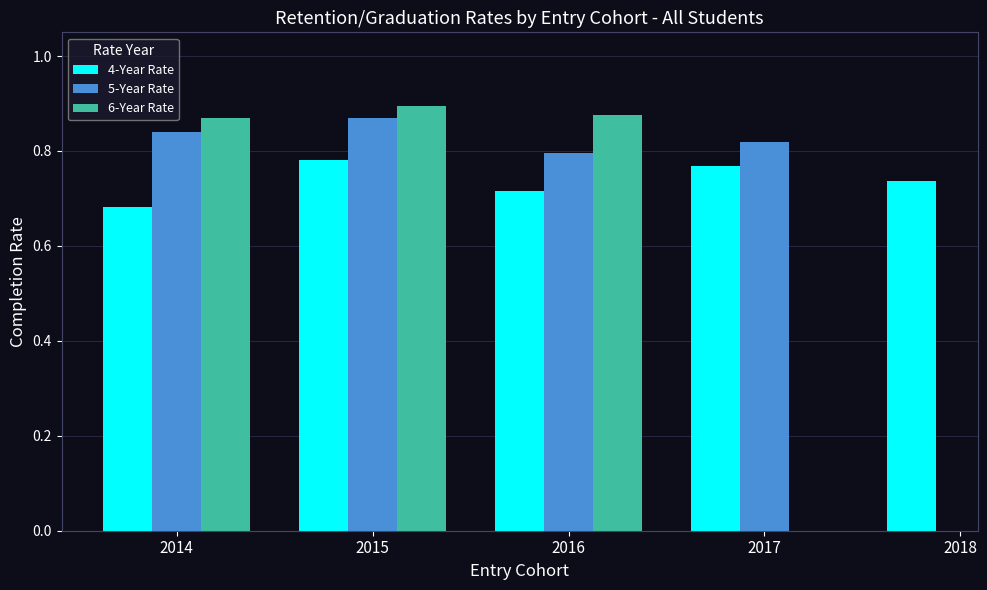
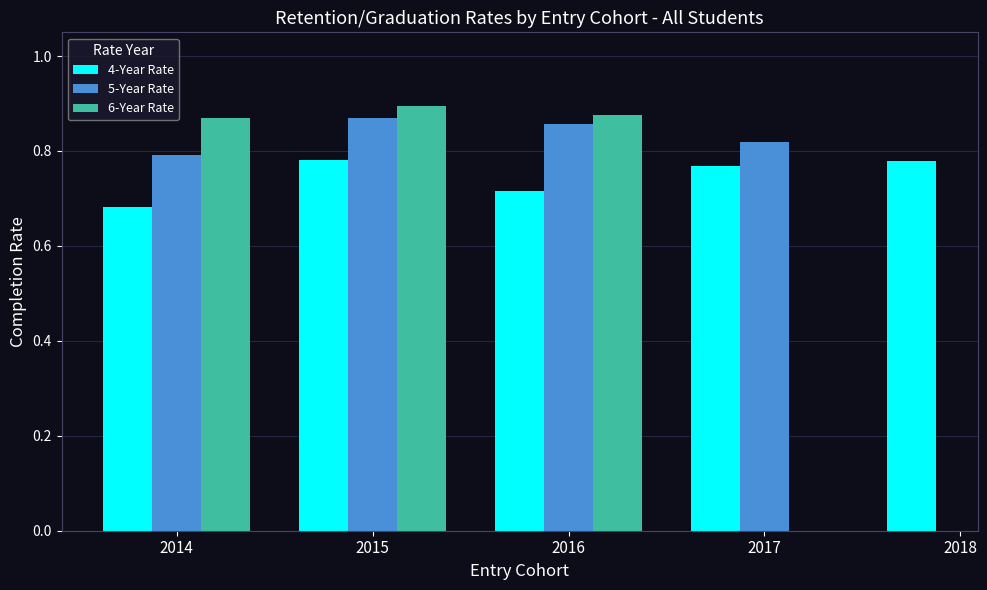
  {
    "4-Year Rate": {
      "2014": 0.68,
      "2015": 0.78,
      "2016": 0.72,
      "2017": 0.77,
-     "2018": 0.74
+     "2018": 0.78
    },
    "5-Year Rate": {
-     "2014": 0.84,
+     "2014": 0.79,
      "2015": 0.87,
-     "2016": 0.80,
+     "2016": 0.86,
      "2017": 0.82
    }
  }
